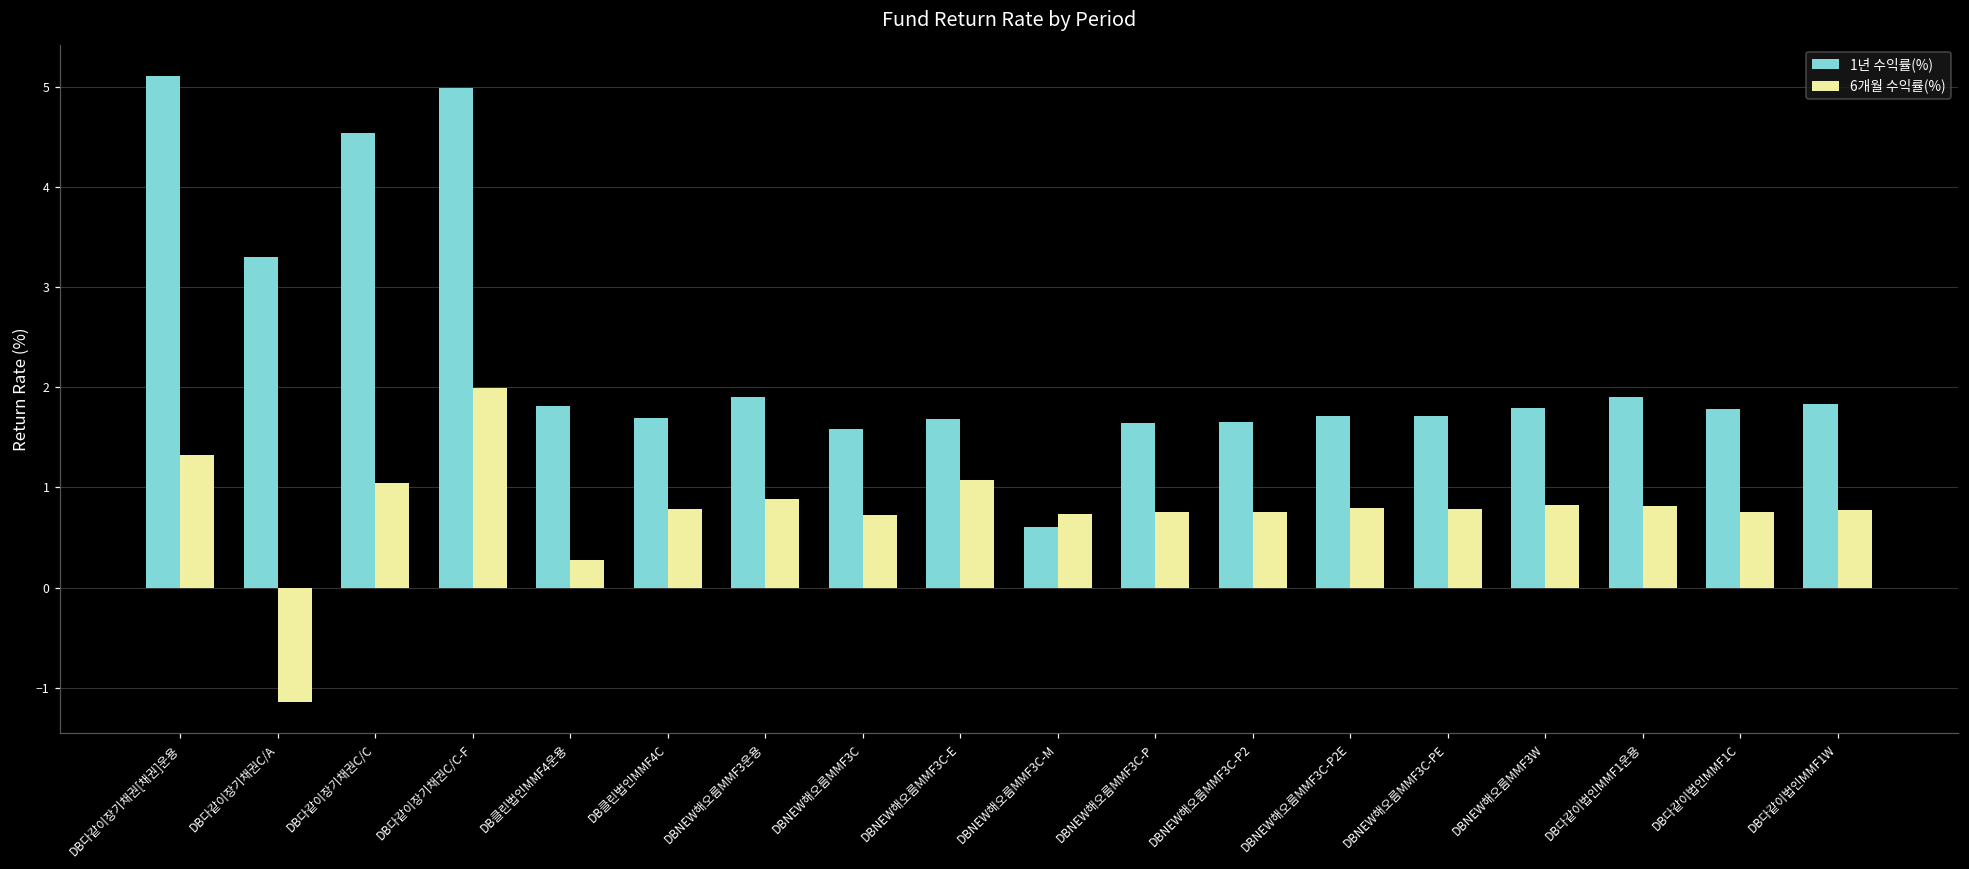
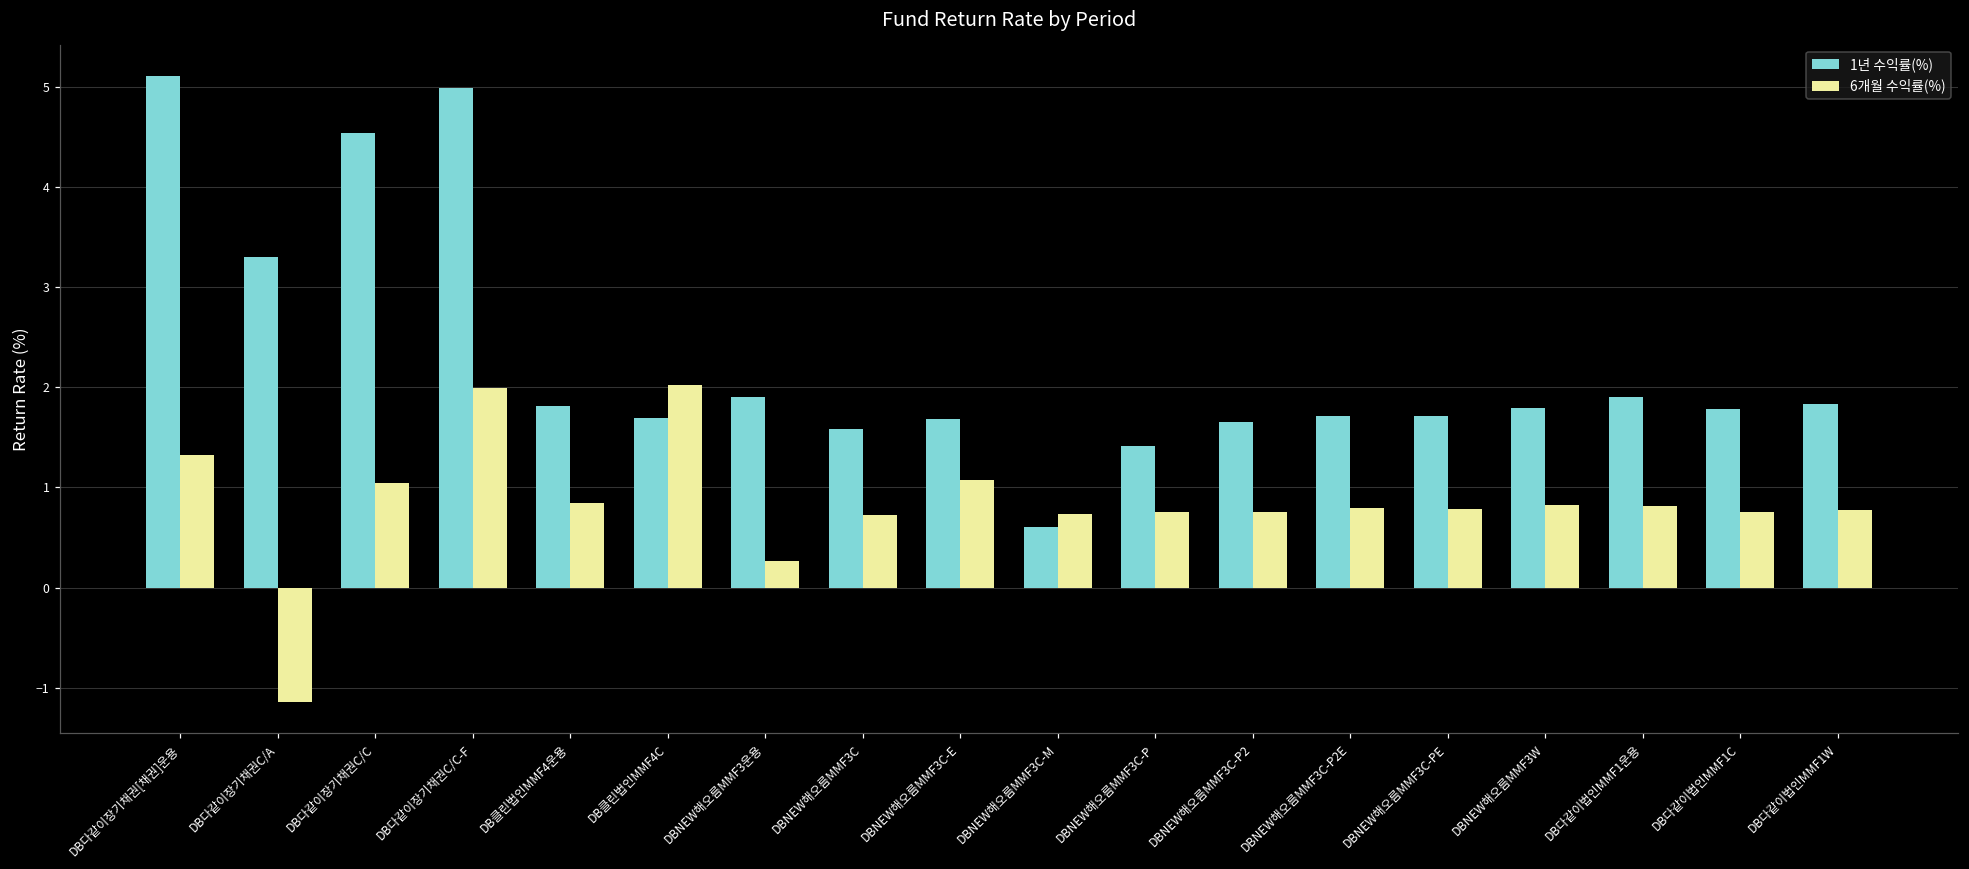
  {
    "1년 수익률(%)": {
      "DB다같이장기채권[채권]운용": 5.1,
      "DB다같이장기채권C/A": 3.3,
      "DB다같이장기채권C/C": 4.5,
      "DB다같이장기채권C/C-F": 5.0,
      "DB클린법인MMF4운용": 1.8,
      "DB클린법인MMF4C": 1.7,
      "DBNEW해오름MMF3운용": 1.9,
      "DBNEW해오름MMF3C": 1.6,
      "DBNEW해오름MMF3C-E": 1.7,
      "DBNEW해오름MMF3C-M": 0.6,
-     "DBNEW해오름MMF3C-P": 1.6,
+     "DBNEW해오름MMF3C-P": 1.4,
      "DBNEW해오름MMF3C-P2": 1.7,
      "DBNEW해오름MMF3C-P2E": 1.7,
      "DBNEW해오름MMF3C-PE": 1.7,
      "DBNEW해오름MMF3W": 1.8,
      "DB다같이법인MMF1운용": 1.9,
      "DB다같이법인MMF1C": 1.8,
      "DB다같이법인MMF1W": 1.8
    },
    "6개월 수익률(%)": {
      "DB다같이장기채권[채권]운용": 1.3,
      "DB다같이장기채권C/A": -1.1,
      "DB다같이장기채권C/C": 1.0,
      "DB다같이장기채권C/C-F": 2.0,
-     "DB클린법인MMF4운용": 0.3,
-     "DB클린법인MMF4C": 0.8,
-     "DBNEW해오름MMF3운용": 0.9,
+     "DB클린법인MMF4운용": 0.8,
+     "DB클린법인MMF4C": 2.0,
+     "DBNEW해오름MMF3운용": 0.3,
      "DBNEW해오름MMF3C": 0.7,
      "DBNEW해오름MMF3C-E": 1.1,
      "DBNEW해오름MMF3C-M": 0.7,
      "DBNEW해오름MMF3C-P": 0.8,
      "DBNEW해오름MMF3C-P2": 0.8,
      "DBNEW해오름MMF3C-P2E": 0.8,
      "DBNEW해오름MMF3C-PE": 0.8,
      "DBNEW해오름MMF3W": 0.8,
      "DB다같이법인MMF1운용": 0.8,
      "DB다같이법인MMF1C": 0.8,
      "DB다같이법인MMF1W": 0.8
    }
  }
